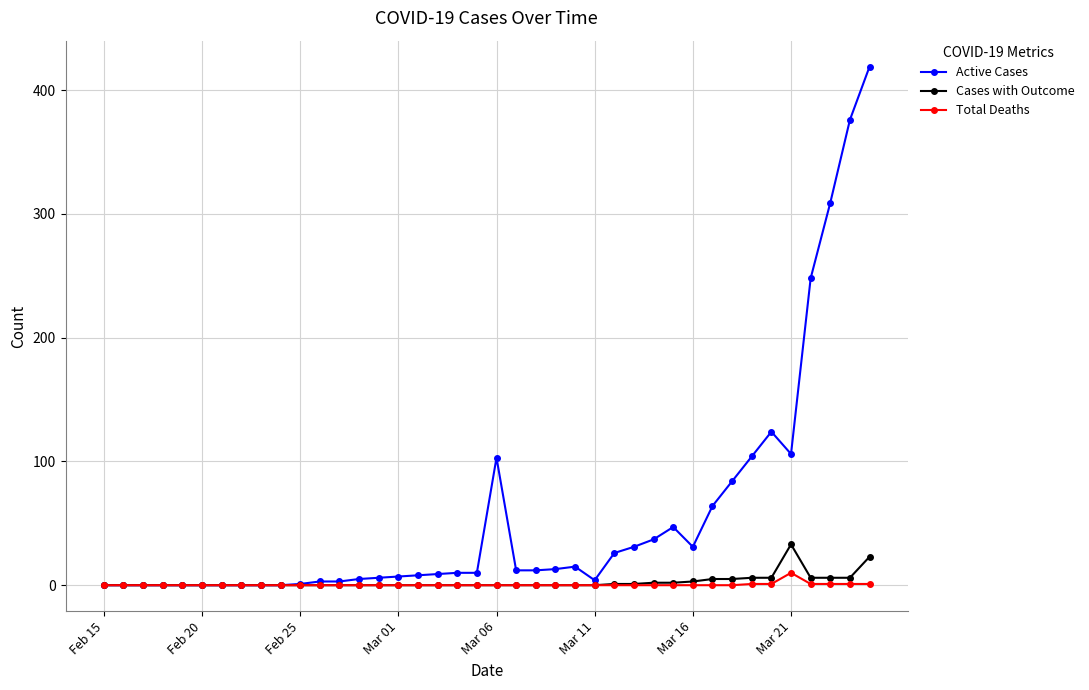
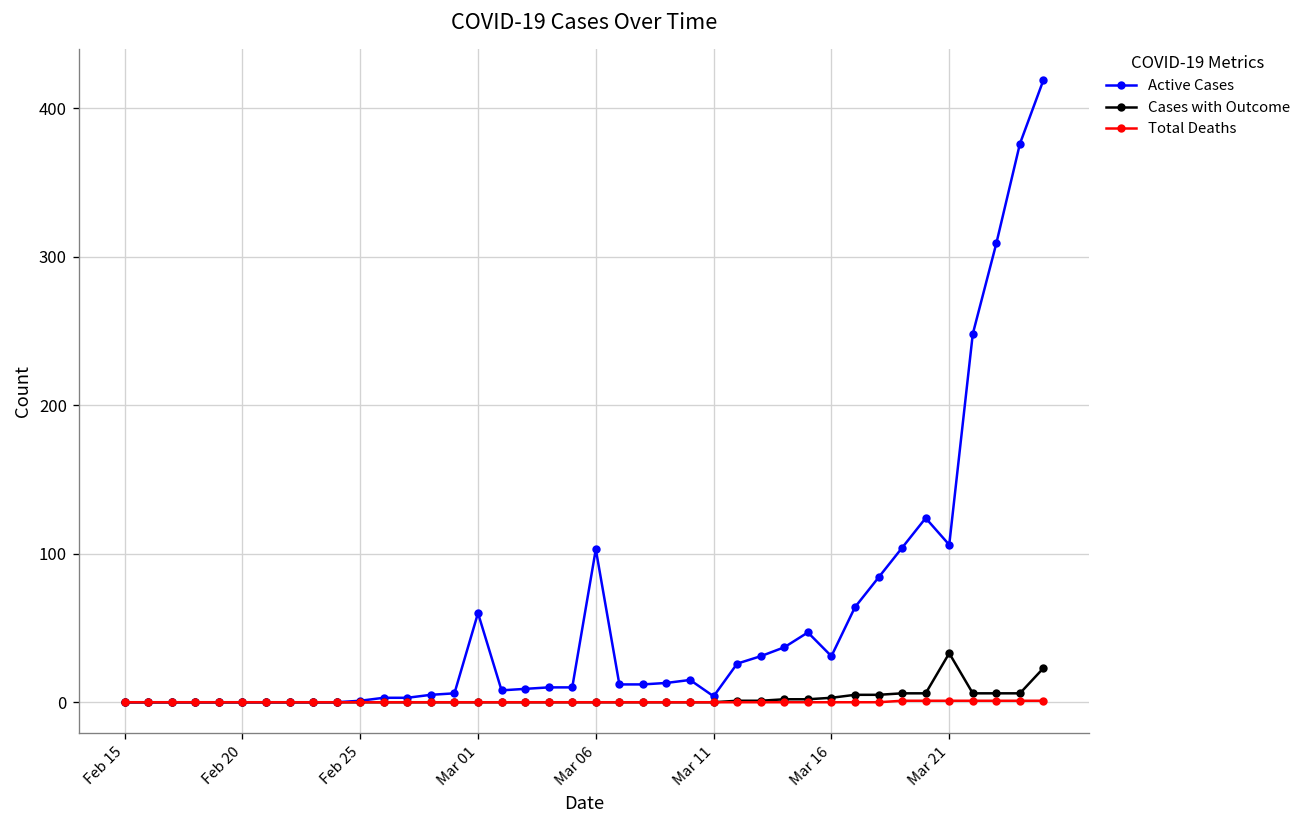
  {
    "Active Cases": {
-     "Mar 01": 7,
+     "Mar 01": 60,
      "Mar 06": 103,
      "Mar 11": 4,
      "Mar 16": 31,
      "Mar 21": 106
    },
    "Cases with Outcome": {
      "Mar 16": 3,
      "Mar 21": 33
    },
    "Total Deaths": {
      "Mar 16": 0,
-     "Mar 21": 10
+     "Mar 21": 1
    }
  }
